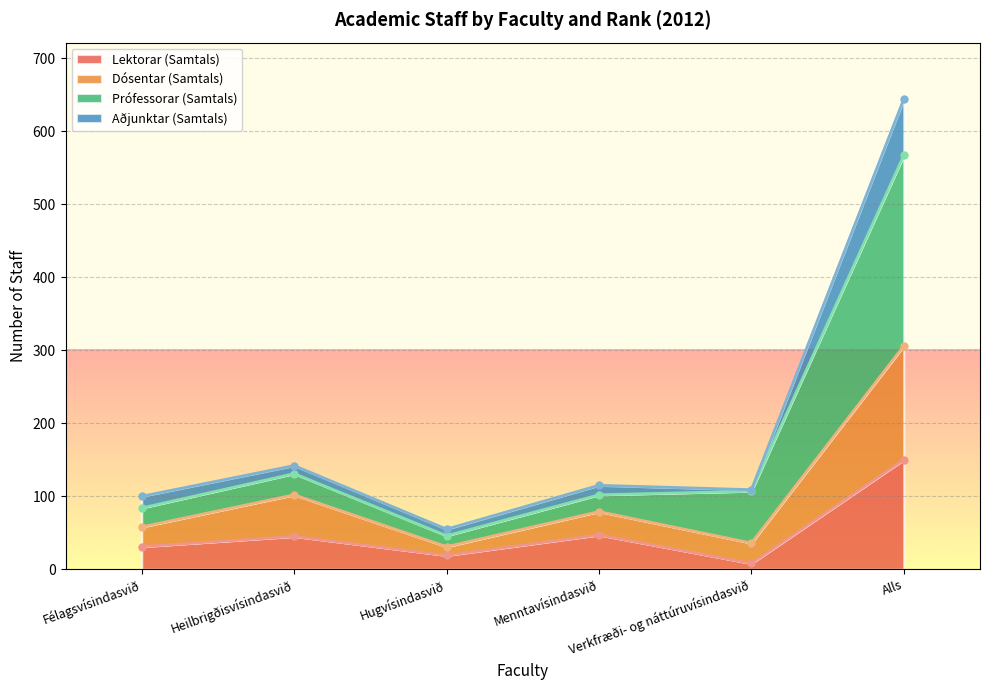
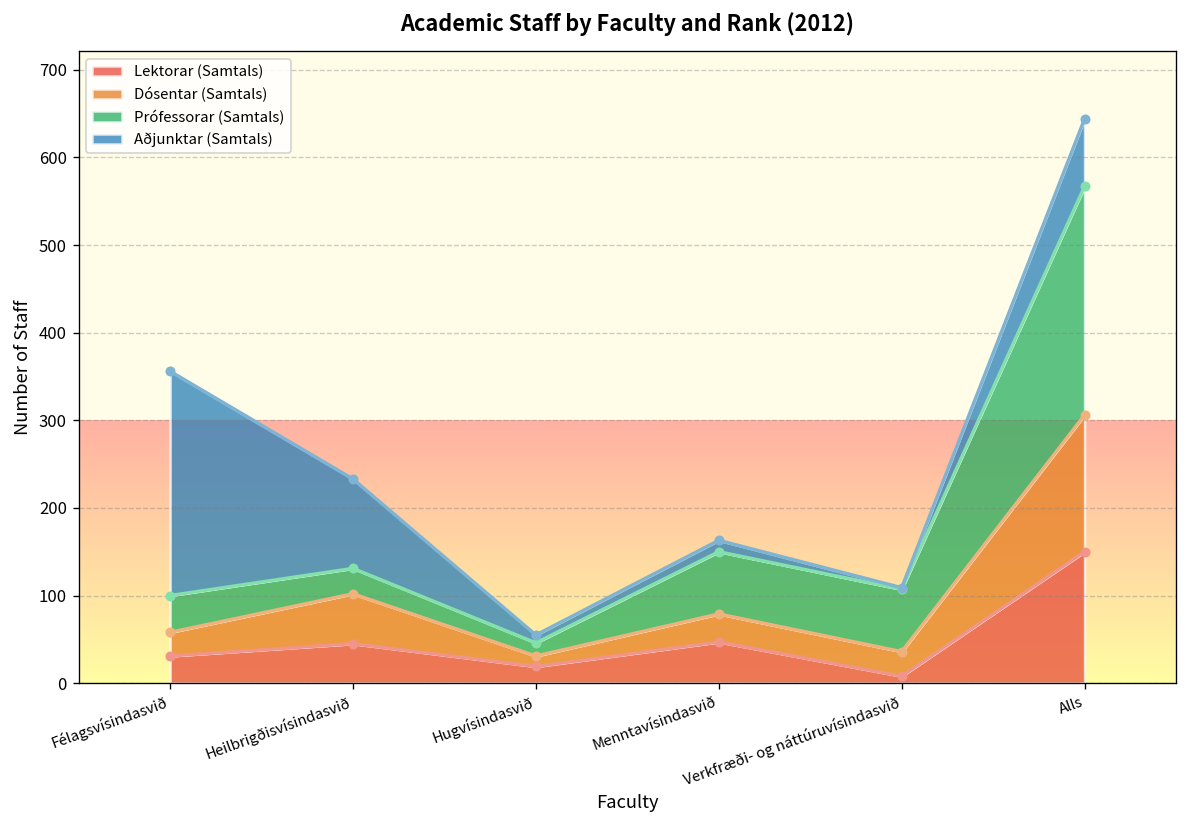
  {
    "Prófessorar (Samtals)": {
-     "Félagsvísindasvið": 30,
+     "Félagsvísindasvið": 40,
      "Heilbrigðisvísindasvið": 30,
      "Hugvísindasvið": 20,
-     "Menntavísindasvið": 20,
+     "Menntavísindasvið": 70,
      "Alls": 260
    },
    "Aðjunktar (Samtals)": {
-     "Félagsvísindasvið": 20,
-     "Heilbrigðisvísindasvið": 10,
+     "Félagsvísindasvið": 260,
+     "Heilbrigðisvísindasvið": 100,
      "Hugvísindasvið": 10,
      "Menntavísindasvið": 10,
      "Alls": 80
    }
  }
